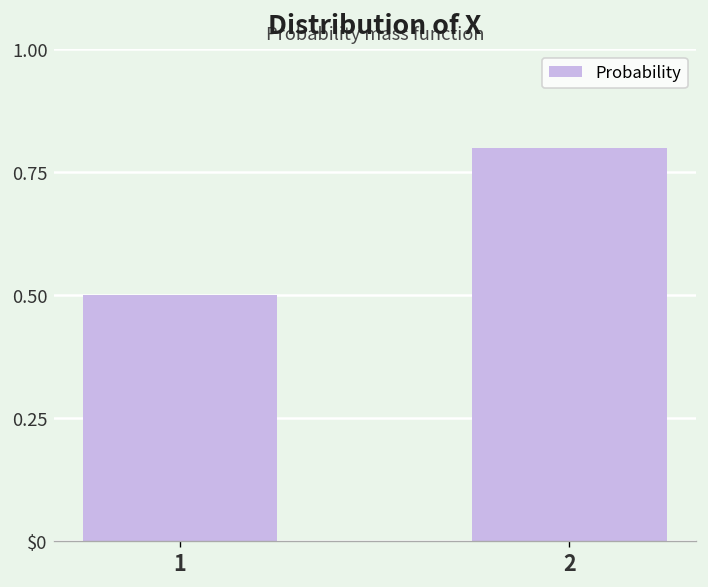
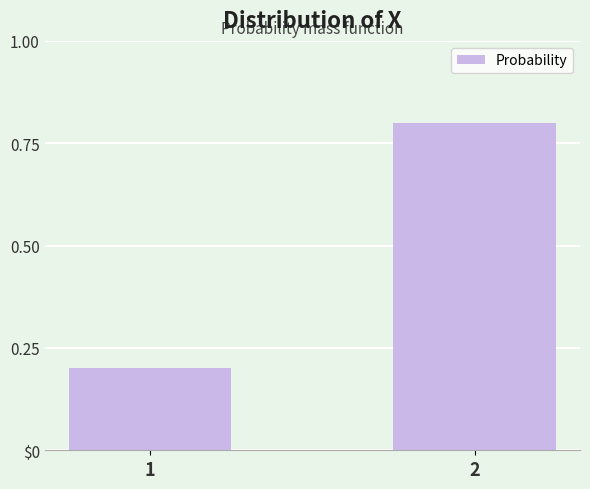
  {
-   "1": 0.5,
+   "1": 0.2,
    "2": 0.8
  }
